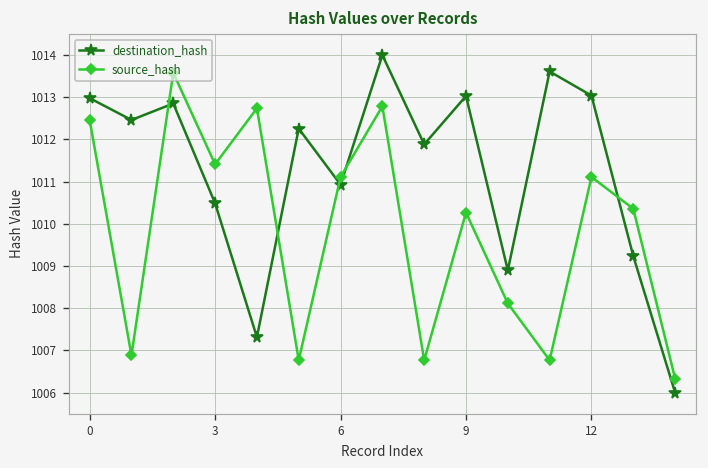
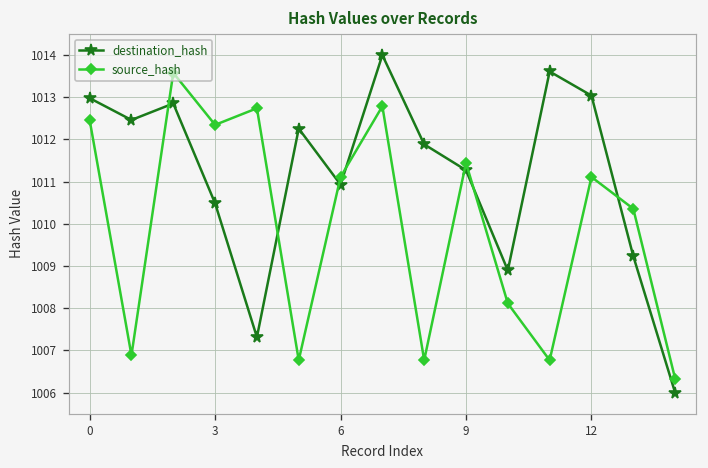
  {
    "destination_hash": {
      "0": 1013.0,
      "3": 1010.5,
      "6": 1010.9,
-     "9": 1013.0,
+     "9": 1011.3,
      "12": 1013.0
    },
    "source_hash": {
      "0": 1012.5,
-     "3": 1011.4,
+     "3": 1012.3,
      "6": 1011.1,
-     "9": 1010.3,
+     "9": 1011.4,
      "12": 1011.1
    }
  }
